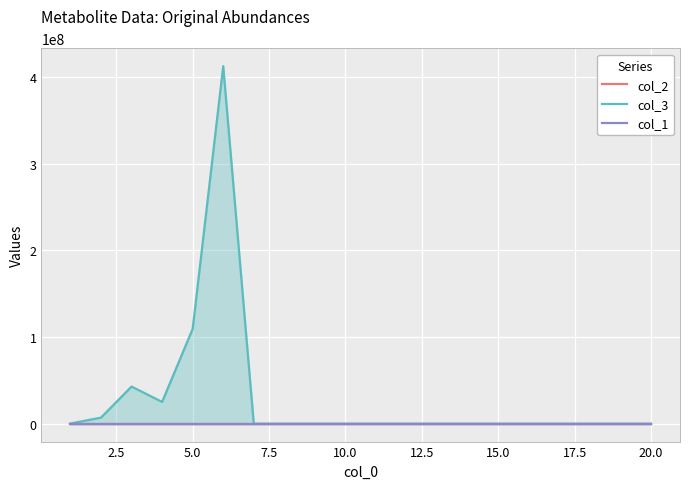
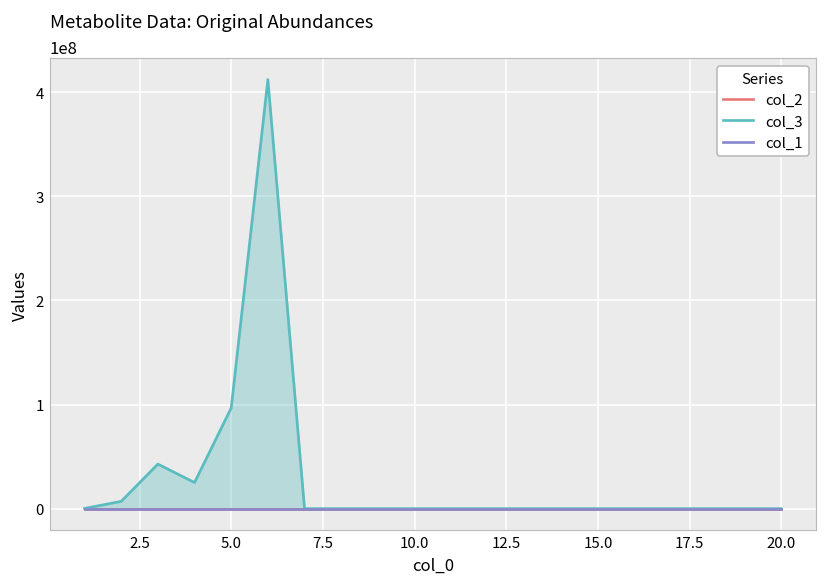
  {
    "col_1": {
      "5.0": 0
    },
    "col_3": {
-     "5.0": 110000000
+     "5.0": 100000000
    }
  }
